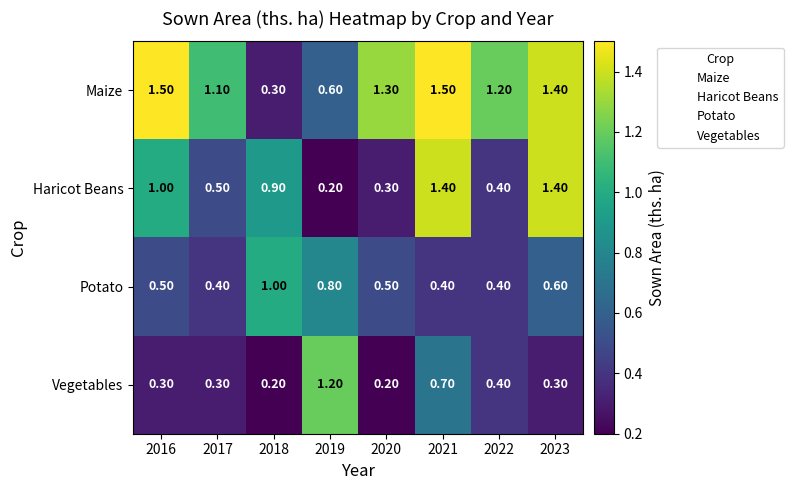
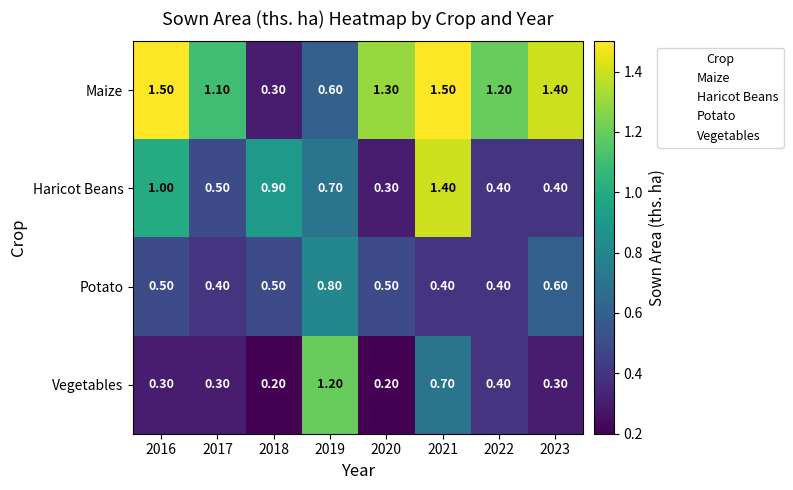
  {
    "Haricot Beans": {
-     "2019": 0.20,
-     "2023": 1.40
+     "2019": 0.70,
+     "2023": 0.40
    },
    "Potato": {
-     "2018": 1.00
+     "2018": 0.50
    }
  }
